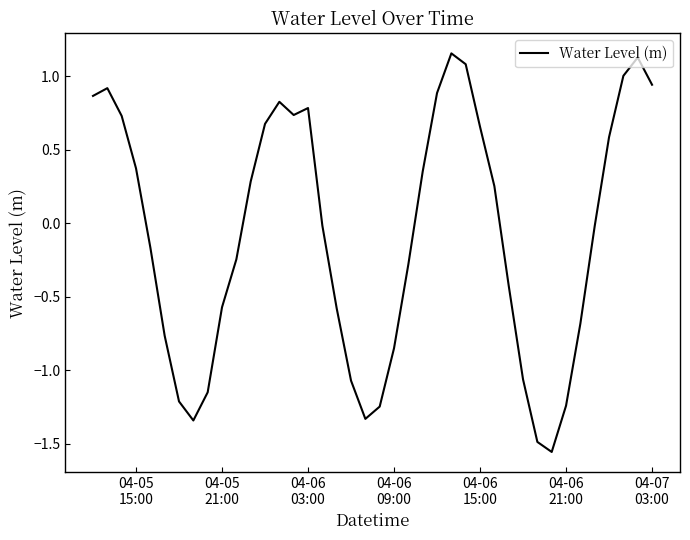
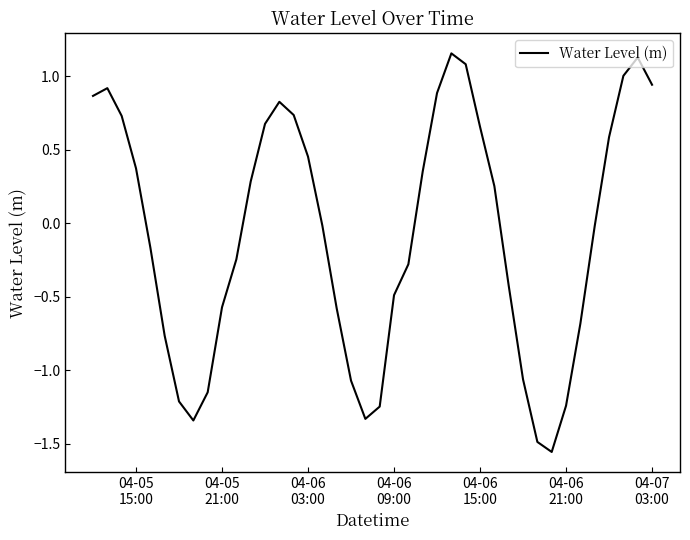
  {
    "04-05 15:00": 0.37,
    "04-05 21:00": -0.57,
-   "04-06 03:00": 0.78,
-   "04-06 09:00": -0.85,
+   "04-06 03:00": 0.45,
+   "04-06 09:00": -0.49,
    "04-06 15:00": 0.66,
    "04-06 21:00": -1.24,
    "04-07 03:00": 0.94
  }
